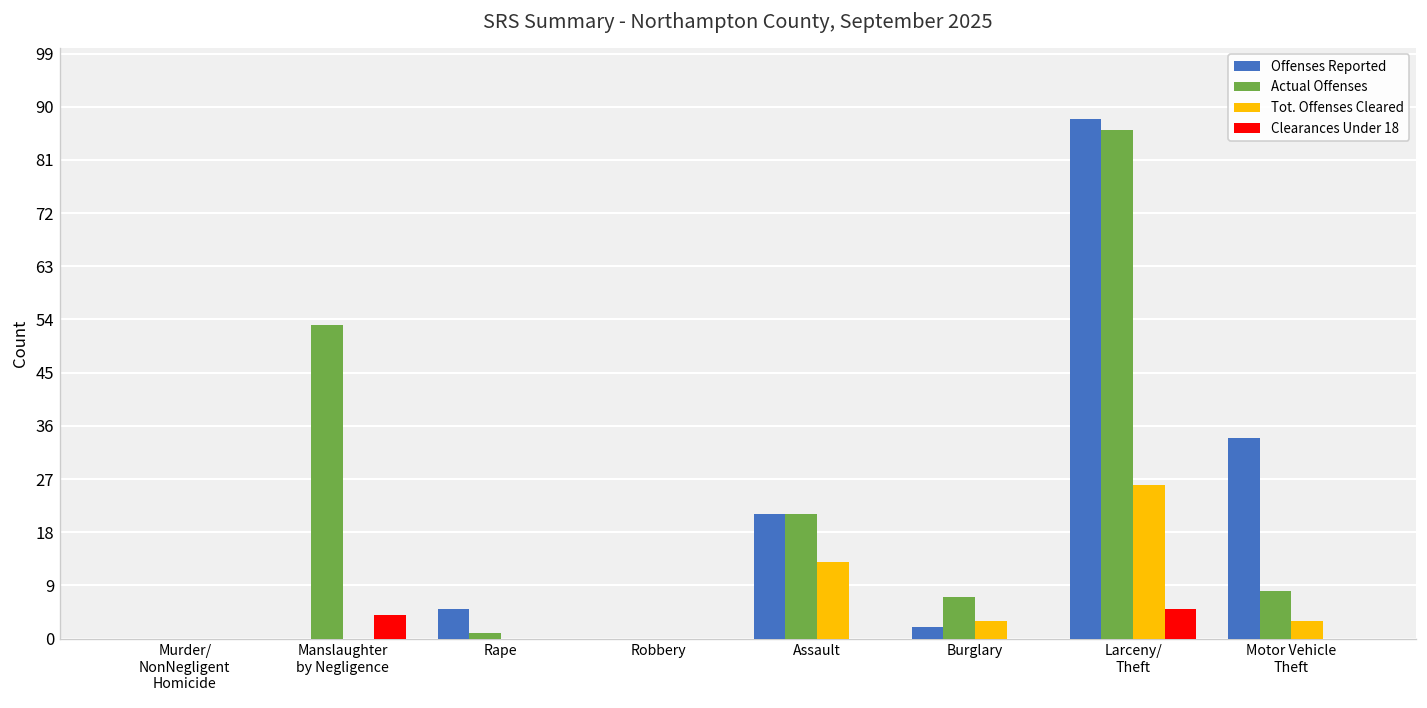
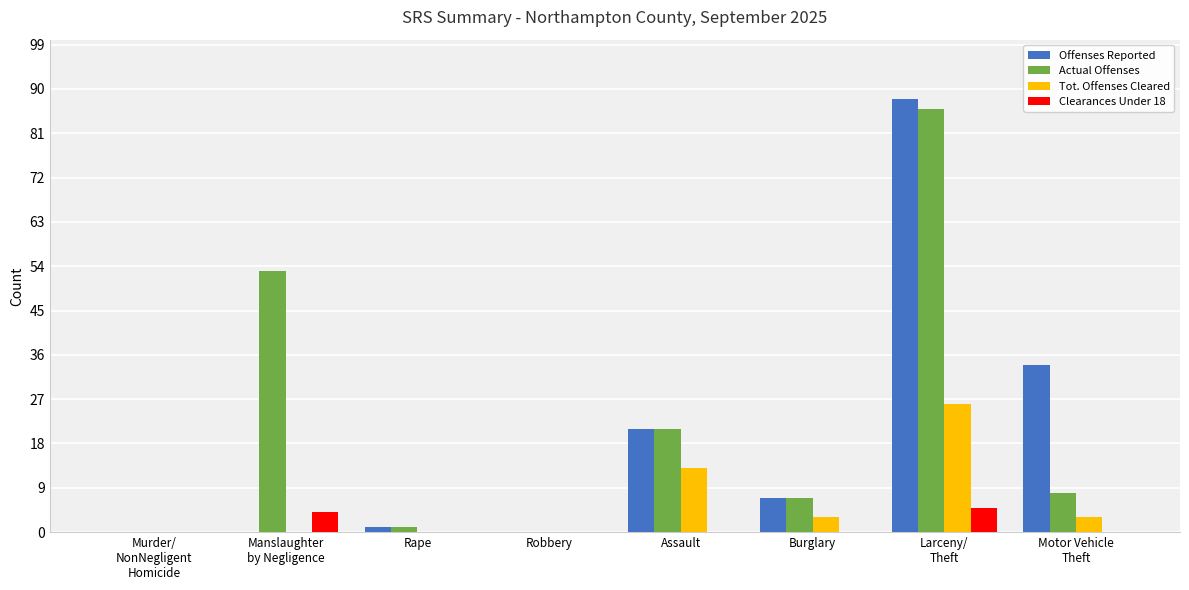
  {
    "Offenses Reported": {
      "Murder/ NonNegligent Homicide": 0,
      "Manslaughter by Negligence": 0,
-     "Rape": 5,
+     "Rape": 1,
      "Robbery": 0,
      "Assault": 21,
-     "Burglary": 2,
+     "Burglary": 7,
      "Larceny/ Theft": 88,
      "Motor Vehicle Theft": 34
    },
    "Actual Offenses": {
      "Murder/ NonNegligent Homicide": 0,
      "Manslaughter by Negligence": 53,
      "Rape": 1,
      "Robbery": 0,
      "Assault": 21,
      "Burglary": 7,
      "Larceny/ Theft": 86,
      "Motor Vehicle Theft": 8
    },
    "Tot. Offenses Cleared": {
      "Murder/ NonNegligent Homicide": 0,
      "Manslaughter by Negligence": 0,
      "Rape": 0,
      "Robbery": 0,
      "Assault": 13,
      "Burglary": 3,
      "Larceny/ Theft": 26,
      "Motor Vehicle Theft": 3
    },
    "Clearances Under 18": {
      "Murder/ NonNegligent Homicide": 0,
      "Manslaughter by Negligence": 4,
      "Rape": 0,
      "Robbery": 0,
      "Assault": 0,
      "Burglary": 0,
      "Larceny/ Theft": 5,
      "Motor Vehicle Theft": 0
    }
  }
